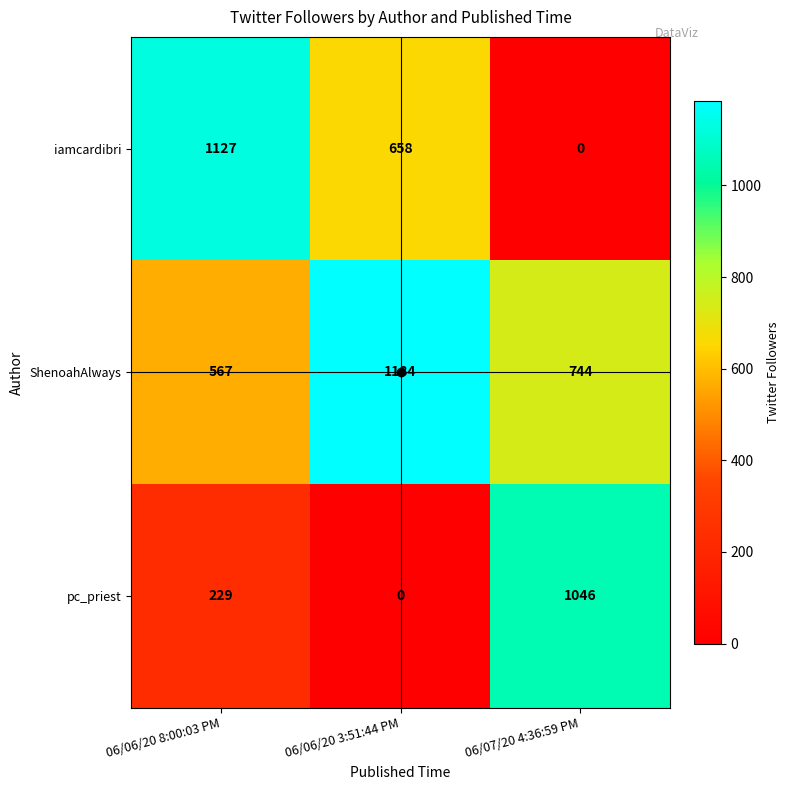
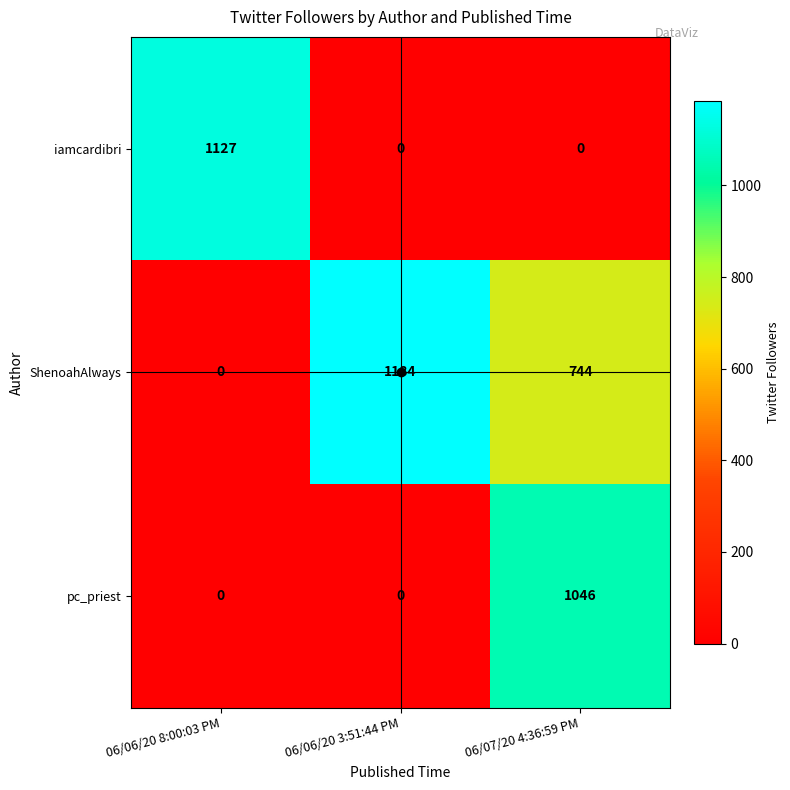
  {
    "iamcardibri": {
      "06/06/20 8:00:03 PM": 1127,
-     "06/06/20 3:51:44 PM": 658,
+     "06/06/20 3:51:44 PM": 0,
      "06/07/20 4:36:59 PM": 0
    },
    "ShenoahAlways": {
-     "06/06/20 8:00:03 PM": 567,
+     "06/06/20 8:00:03 PM": 0,
      "06/07/20 4:36:59 PM": 744
    },
    "pc_priest": {
-     "06/06/20 8:00:03 PM": 229,
+     "06/06/20 8:00:03 PM": 0,
      "06/06/20 3:51:44 PM": 0,
      "06/07/20 4:36:59 PM": 1046
    }
  }
